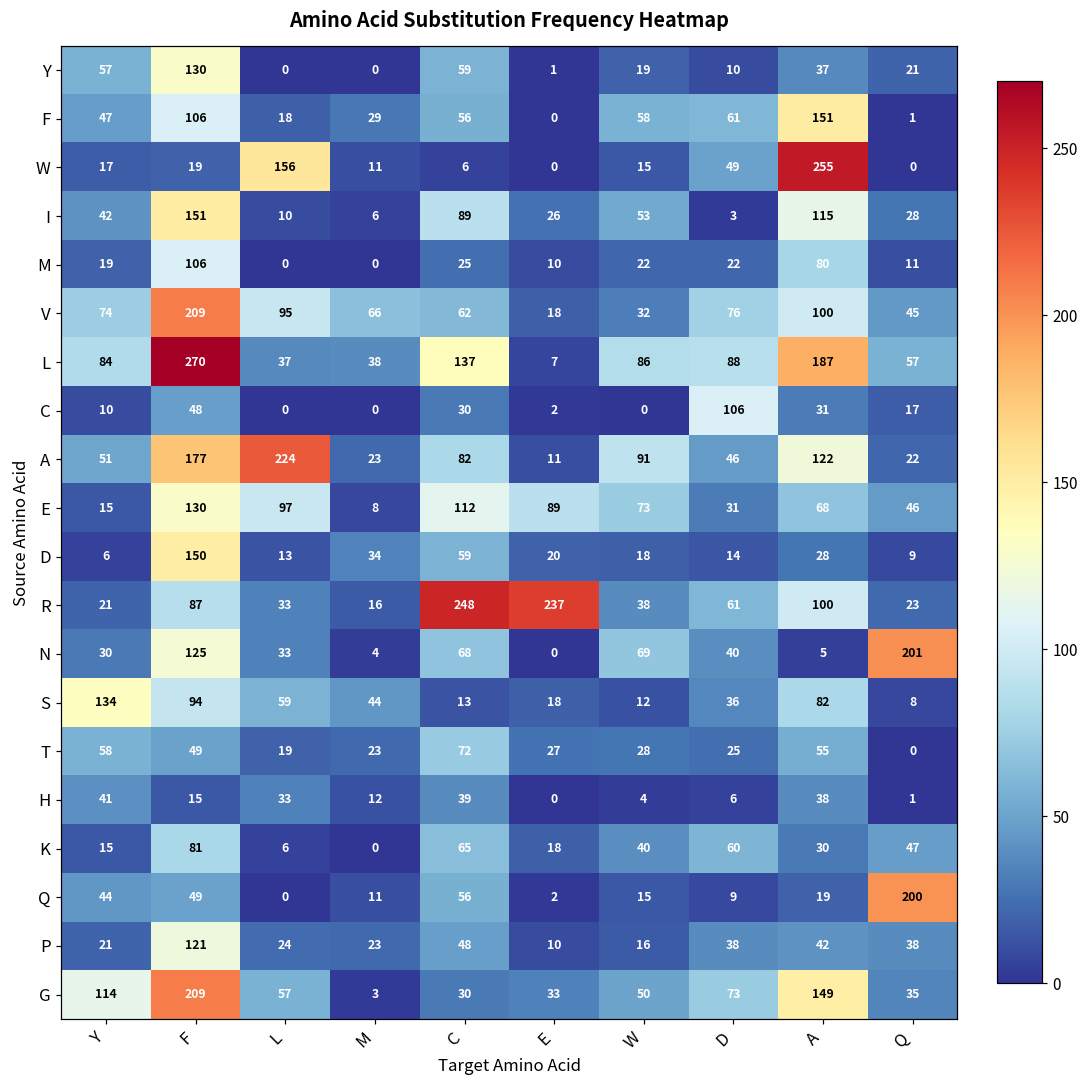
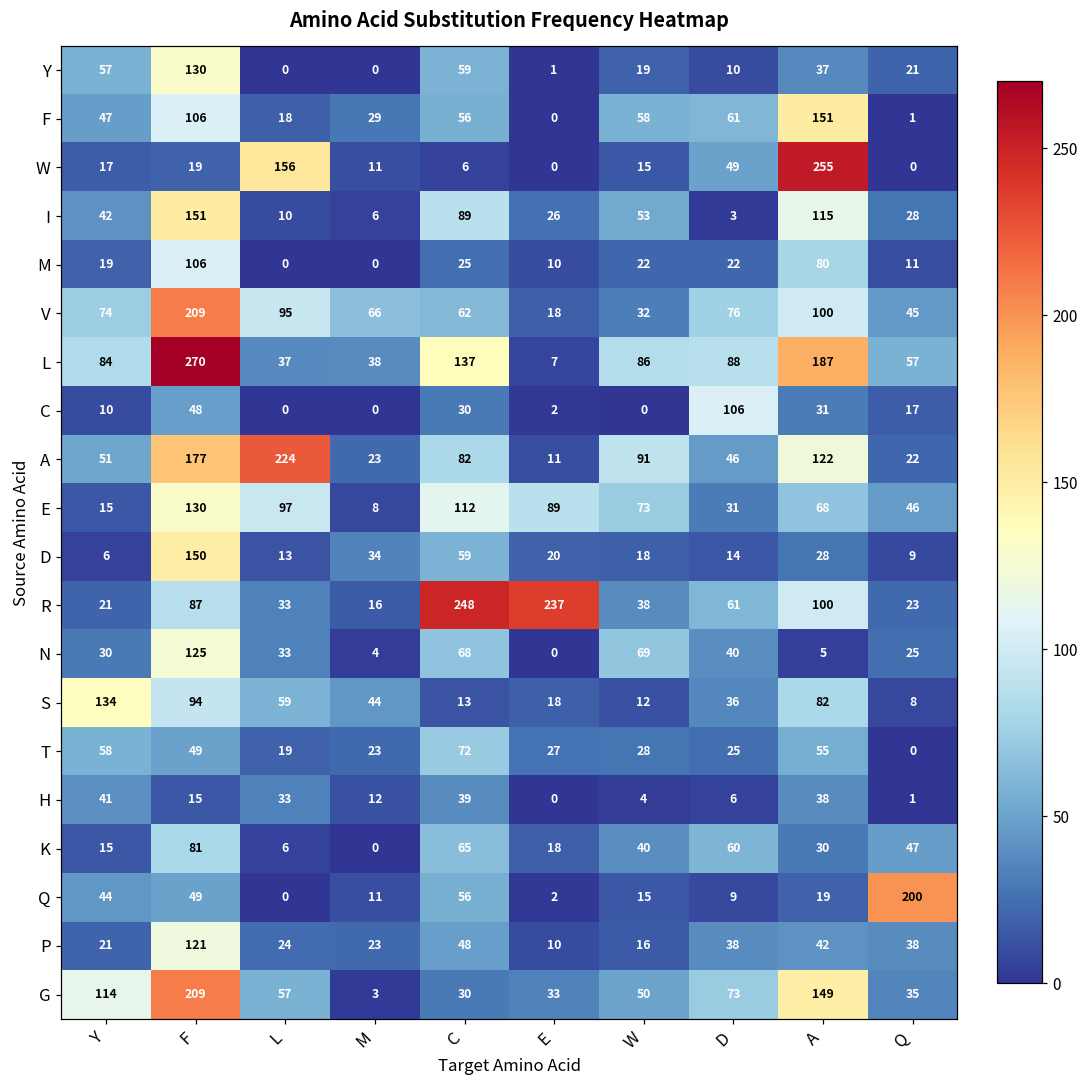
  {
    "Y": {
      "Y": 57,
      "F": 130,
      "L": 0,
      "M": 0,
      "C": 59,
      "E": 1,
      "W": 19,
      "D": 10,
      "A": 37,
      "Q": 21
    },
    "F": {
      "Y": 47,
      "F": 106,
      "L": 18,
      "M": 29,
      "C": 56,
      "E": 0,
      "W": 58,
      "D": 61,
      "A": 151,
      "Q": 1
    },
    "W": {
      "Y": 17,
      "F": 19,
      "L": 156,
      "M": 11,
      "C": 6,
      "E": 0,
      "W": 15,
      "D": 49,
      "A": 255,
      "Q": 0
    },
    "I": {
      "Y": 42,
      "F": 151,
      "L": 10,
      "M": 6,
      "C": 89,
      "E": 26,
      "W": 53,
      "D": 3,
      "A": 115,
      "Q": 28
    },
    "M": {
      "Y": 19,
      "F": 106,
      "L": 0,
      "M": 0,
      "C": 25,
      "E": 10,
      "W": 22,
      "D": 22,
      "A": 80,
      "Q": 11
    },
    "V": {
      "Y": 74,
      "F": 209,
      "L": 95,
      "M": 66,
      "C": 62,
      "E": 18,
      "W": 32,
      "D": 76,
      "A": 100,
      "Q": 45
    },
    "L": {
      "Y": 84,
      "F": 270,
      "L": 37,
      "M": 38,
      "C": 137,
      "E": 7,
      "W": 86,
      "D": 88,
      "A": 187,
      "Q": 57
    },
    "C": {
      "Y": 10,
      "F": 48,
      "L": 0,
      "M": 0,
      "C": 30,
      "E": 2,
      "W": 0,
      "D": 106,
      "A": 31,
      "Q": 17
    },
    "A": {
      "Y": 51,
      "F": 177,
      "L": 224,
      "M": 23,
      "C": 82,
      "E": 11,
      "W": 91,
      "D": 46,
      "A": 122,
      "Q": 22
    },
    "E": {
      "Y": 15,
      "F": 130,
      "L": 97,
      "M": 8,
      "C": 112,
      "E": 89,
      "W": 73,
      "D": 31,
      "A": 68,
      "Q": 46
    },
    "D": {
      "Y": 6,
      "F": 150,
      "L": 13,
      "M": 34,
      "C": 59,
      "E": 20,
      "W": 18,
      "D": 14,
      "A": 28,
      "Q": 9
    },
    "R": {
      "Y": 21,
      "F": 87,
      "L": 33,
      "M": 16,
      "C": 248,
      "E": 237,
      "W": 38,
      "D": 61,
      "A": 100,
      "Q": 23
    },
    "N": {
      "Y": 30,
      "F": 125,
      "L": 33,
      "M": 4,
      "C": 68,
      "E": 0,
      "W": 69,
      "D": 40,
      "A": 5,
-     "Q": 201
+     "Q": 25
    },
    "S": {
      "Y": 134,
      "F": 94,
      "L": 59,
      "M": 44,
      "C": 13,
      "E": 18,
      "W": 12,
      "D": 36,
      "A": 82,
      "Q": 8
    },
    "T": {
      "Y": 58,
      "F": 49,
      "L": 19,
      "M": 23,
      "C": 72,
      "E": 27,
      "W": 28,
      "D": 25,
      "A": 55,
      "Q": 0
    },
    "H": {
      "Y": 41,
      "F": 15,
      "L": 33,
      "M": 12,
      "C": 39,
      "E": 0,
      "W": 4,
      "D": 6,
      "A": 38,
      "Q": 1
    },
    "K": {
      "Y": 15,
      "F": 81,
      "L": 6,
      "M": 0,
      "C": 65,
      "E": 18,
      "W": 40,
      "D": 60,
      "A": 30,
      "Q": 47
    },
    "Q": {
      "Y": 44,
      "F": 49,
      "L": 0,
      "M": 11,
      "C": 56,
      "E": 2,
      "W": 15,
      "D": 9,
      "A": 19,
      "Q": 200
    },
    "P": {
      "Y": 21,
      "F": 121,
      "L": 24,
      "M": 23,
      "C": 48,
      "E": 10,
      "W": 16,
      "D": 38,
      "A": 42,
      "Q": 38
    },
    "G": {
      "Y": 114,
      "F": 209,
      "L": 57,
      "M": 3,
      "C": 30,
      "E": 33,
      "W": 50,
      "D": 73,
      "A": 149,
      "Q": 35
    }
  }
